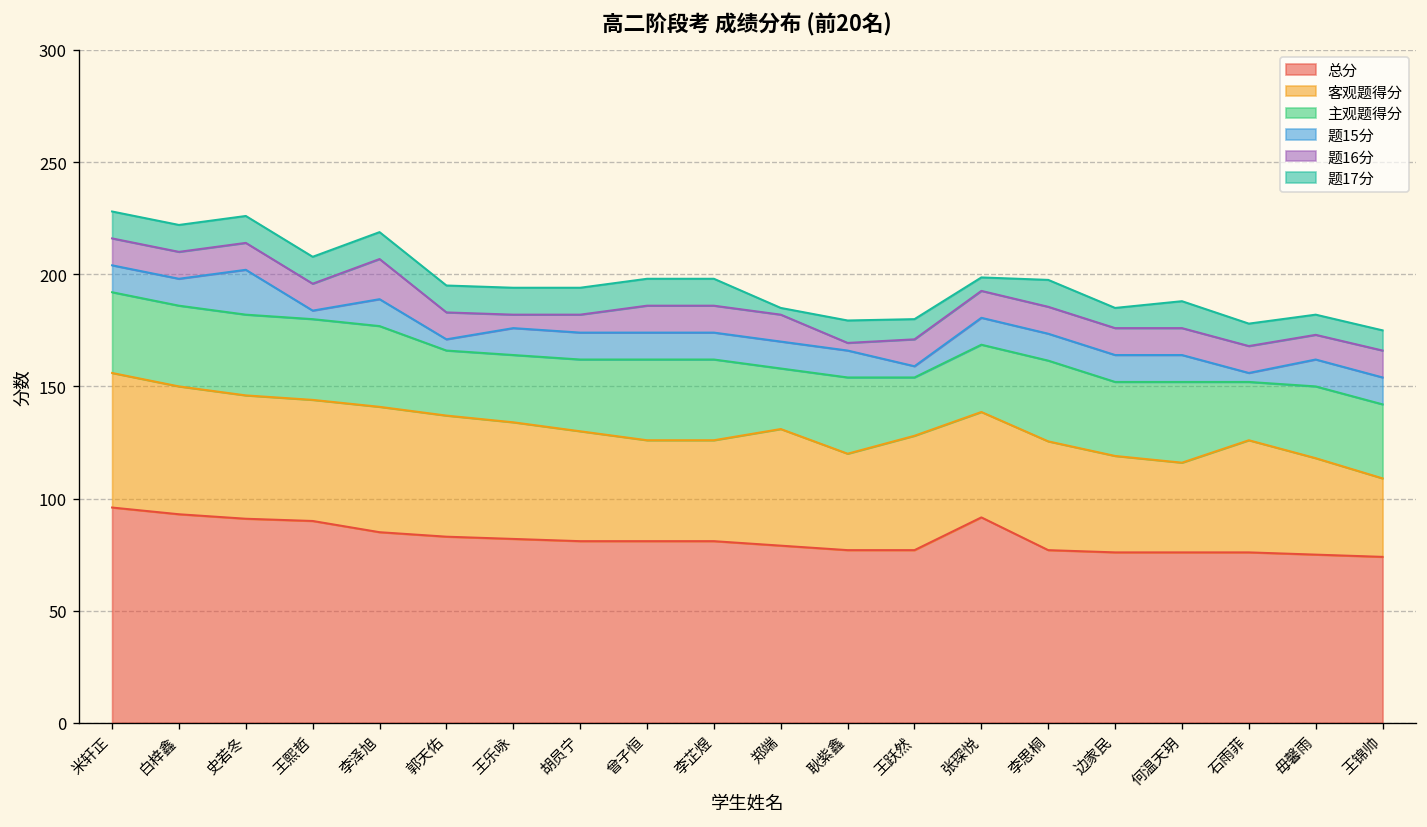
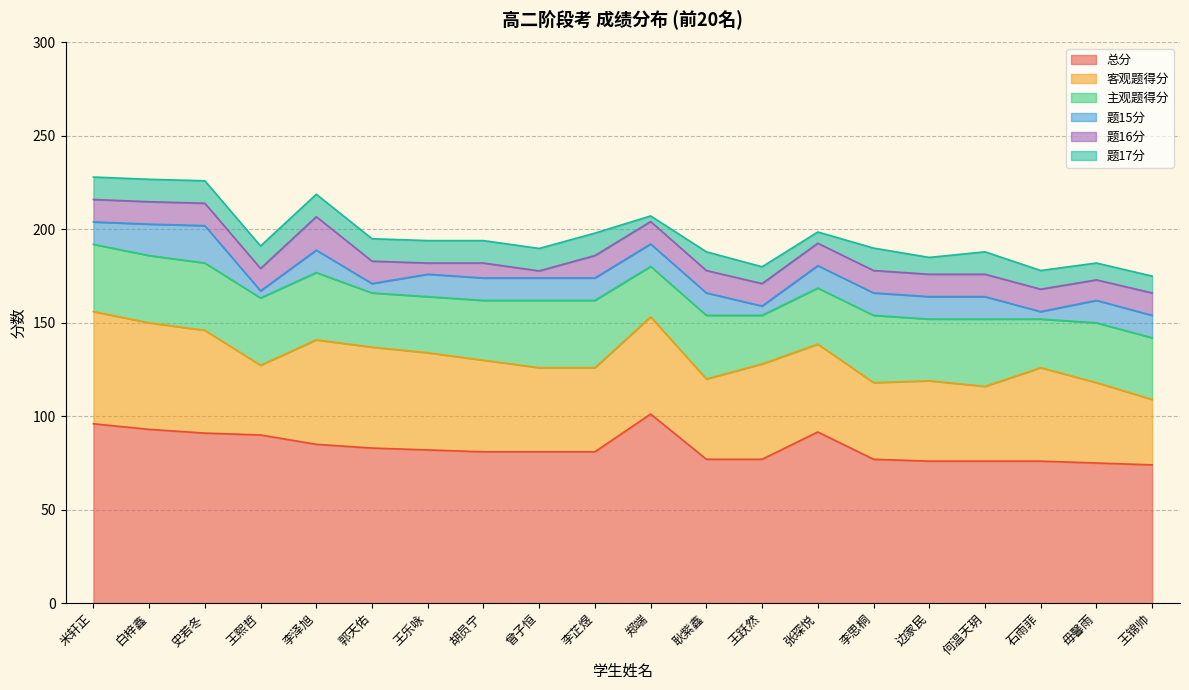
  {
    "总分": {
      "米轩正": 96,
      "白梓鑫": 93,
      "史若冬": 91,
      "王熙哲": 90,
      "李泽旭": 85,
      "郭天佑": 83,
      "王乐咏": 82,
      "胡员宁": 81,
      "曾子恒": 81,
      "李芷煜": 81,
-     "郑端": 79,
+     "郑端": 101,
      "耿紫鑫": 77,
      "王跃然": 77,
      "张琛悦": 92,
      "李思桐": 77,
      "边家民": 76,
      "何温天玥": 76,
      "石雨菲": 76,
      "毋馨雨": 75,
      "王锦帅": 74
    },
    "客观题得分": {
      "米轩正": 60,
      "白梓鑫": 57,
      "史若冬": 55,
-     "王熙哲": 54,
+     "王熙哲": 37,
      "李泽旭": 56,
      "郭天佑": 54,
      "王乐咏": 52,
      "胡员宁": 49,
      "曾子恒": 45,
      "李芷煜": 45,
      "郑端": 52,
      "耿紫鑫": 43,
      "王跃然": 51,
      "张琛悦": 47,
-     "李思桐": 49,
+     "李思桐": 41,
      "边家民": 43,
      "何温天玥": 40,
      "石雨菲": 50,
      "毋馨雨": 43,
      "王锦帅": 35
    },
    "题15分": {
      "米轩正": 12,
-     "白梓鑫": 12,
+     "白梓鑫": 17,
      "史若冬": 20,
      "王熙哲": 4,
      "李泽旭": 12,
      "郭天佑": 5,
      "王乐咏": 12,
      "胡员宁": 12,
      "曾子恒": 12,
      "李芷煜": 12,
      "郑端": 12,
      "耿紫鑫": 12,
      "王跃然": 5,
      "张琛悦": 12,
      "李思桐": 12,
      "边家民": 12,
      "何温天玥": 12,
      "石雨菲": 4,
      "毋馨雨": 12,
      "王锦帅": 12
    },
    "题16分": {
      "米轩正": 12,
      "白梓鑫": 12,
      "史若冬": 12,
      "王熙哲": 12,
      "李泽旭": 18,
      "郭天佑": 12,
      "王乐咏": 6,
      "胡员宁": 8,
-     "曾子恒": 12,
+     "曾子恒": 4,
      "李芷煜": 12,
      "郑端": 12,
-     "耿紫鑫": 3,
+     "耿紫鑫": 12,
      "王跃然": 12,
      "张琛悦": 12,
      "李思桐": 12,
      "边家民": 12,
      "何温天玥": 12,
      "石雨菲": 12,
      "毋馨雨": 11,
      "王锦帅": 12
    }
  }
